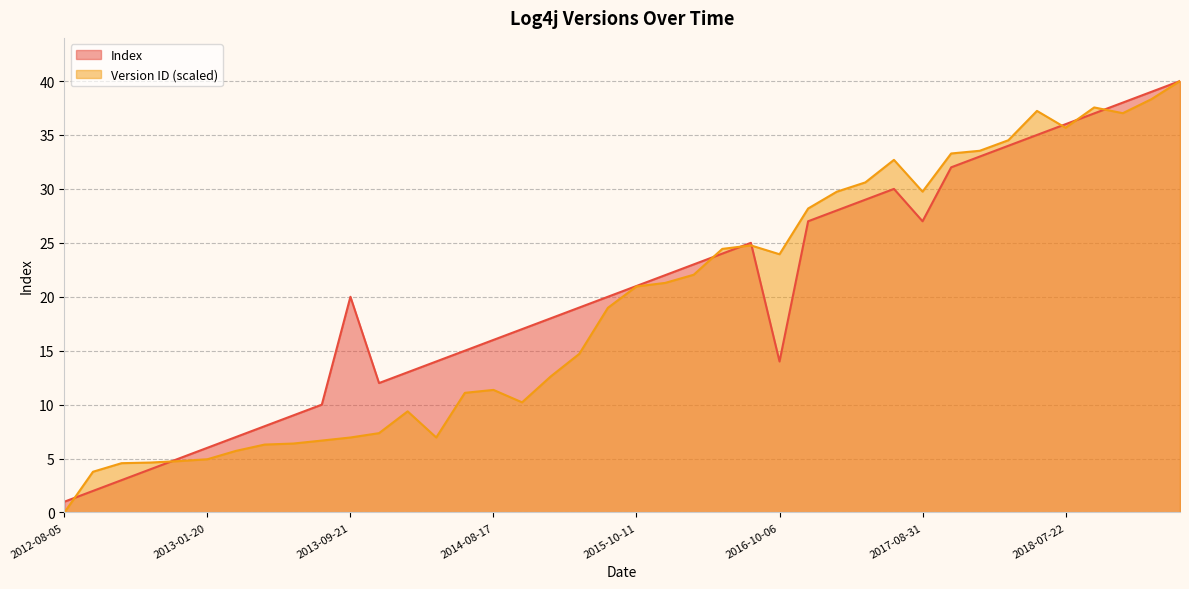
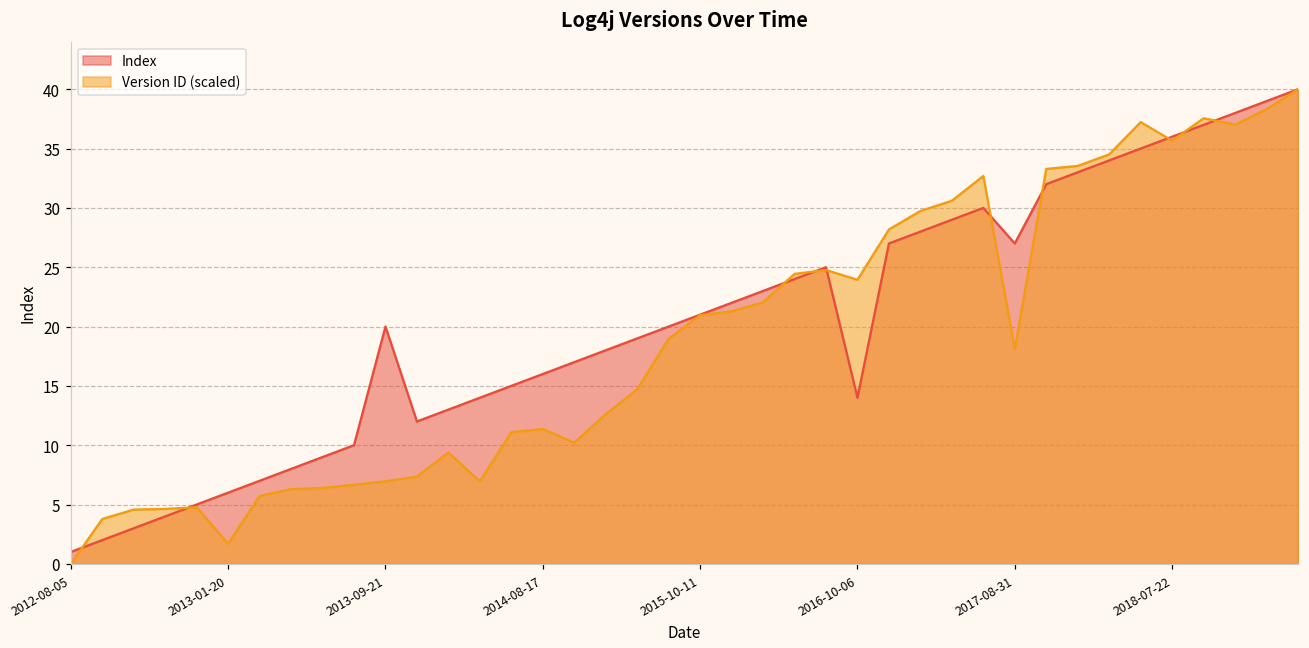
  {
    "Index": {
      "2012-08-05": 1.0,
      "2013-01-20": 6.0,
      "2013-09-21": 20.0,
      "2014-08-17": 16.0,
      "2016-10-06": 14.0,
      "2017-08-31": 27.0,
      "2018-07-22": 36.0
    },
    "Version ID (scaled)": {
      "2012-08-05": 0.0,
-     "2013-01-20": 4.9,
+     "2013-01-20": 1.7,
      "2013-09-21": 7.0,
      "2014-08-17": 11.4,
      "2016-10-06": 23.9,
-     "2017-08-31": 29.7,
+     "2017-08-31": 18.1,
      "2018-07-22": 35.7
    }
  }
